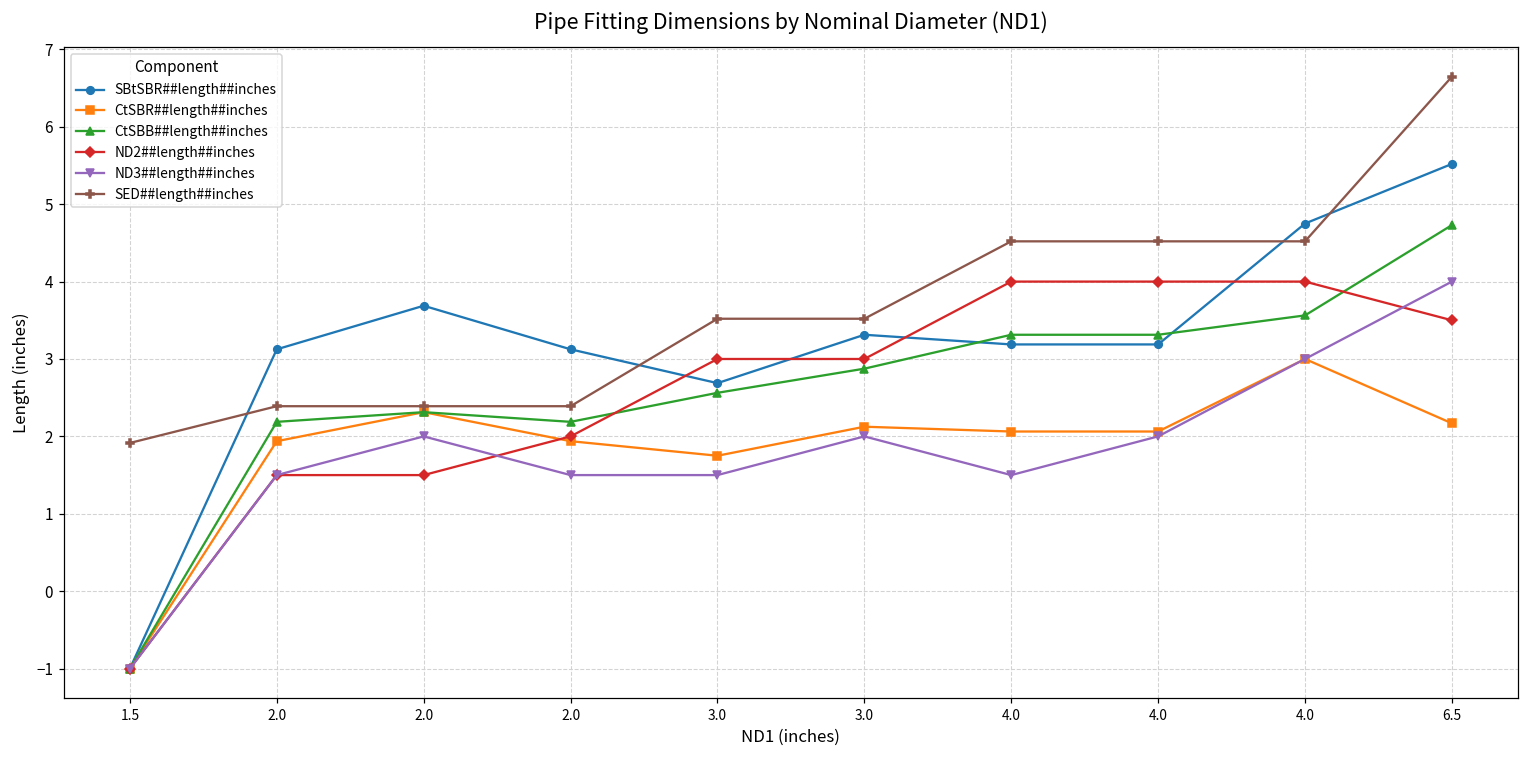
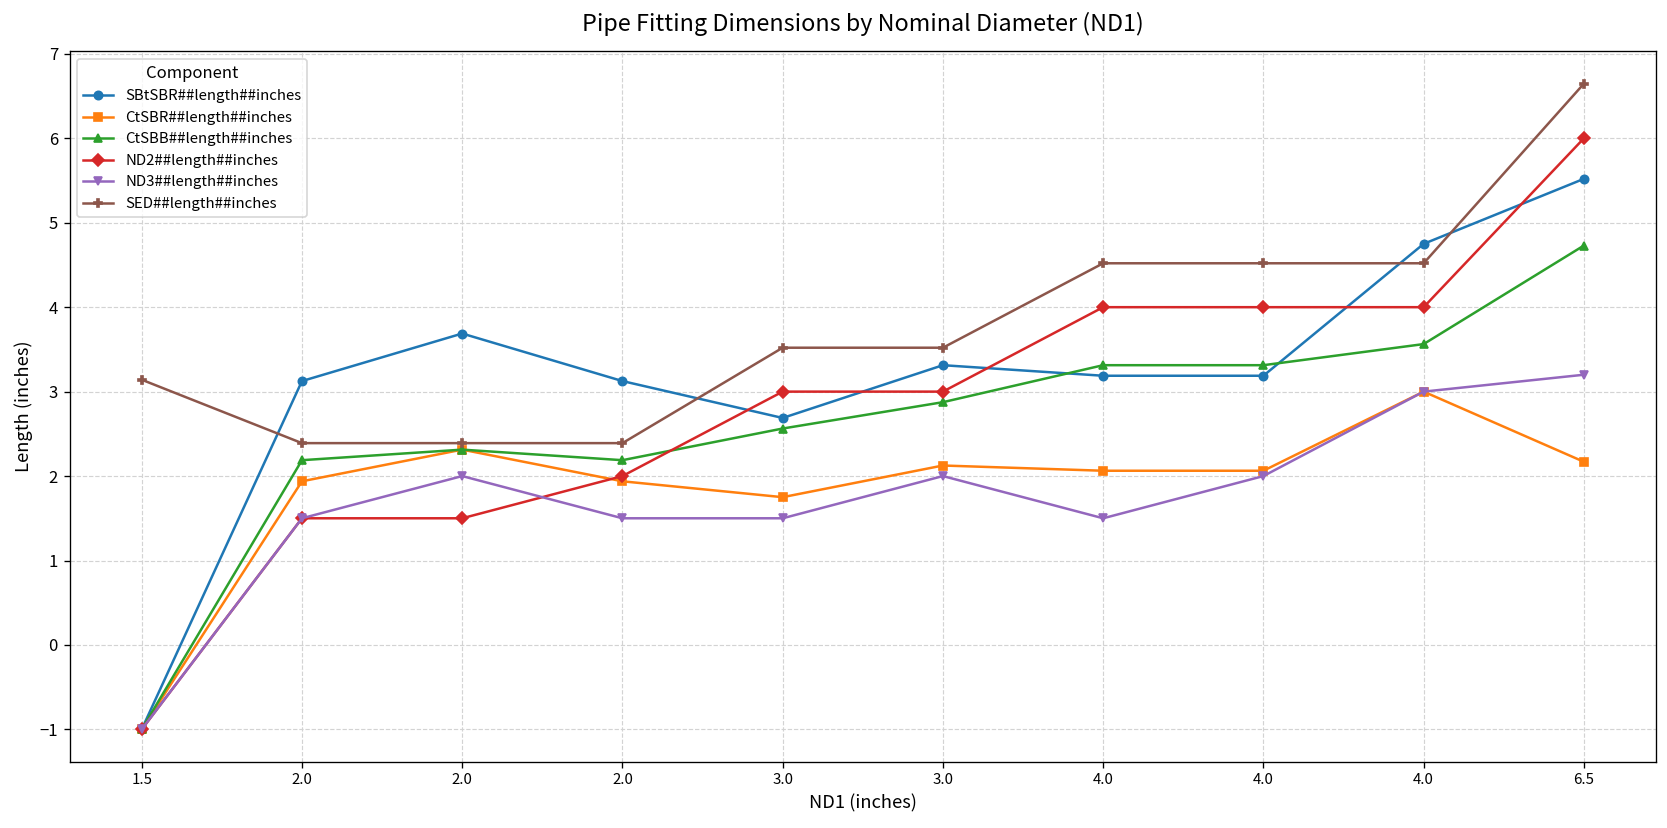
  {
    "SBtSBR##length##inches": {
      "6.5": 5.5
    },
    "CtSBR##length##inches": {
      "6.5": 2.2
    },
    "CtSBB##length##inches": {
      "6.5": 4.7
    },
    "ND2##length##inches": {
-     "6.5": 3.5
+     "6.5": 6.0
    },
    "ND3##length##inches": {
-     "6.5": 4.0
+     "6.5": 3.2
    },
    "SED##length##inches": {
-     "1.5": 1.9,
+     "1.5": 3.1,
      "6.5": 6.6
    }
  }
